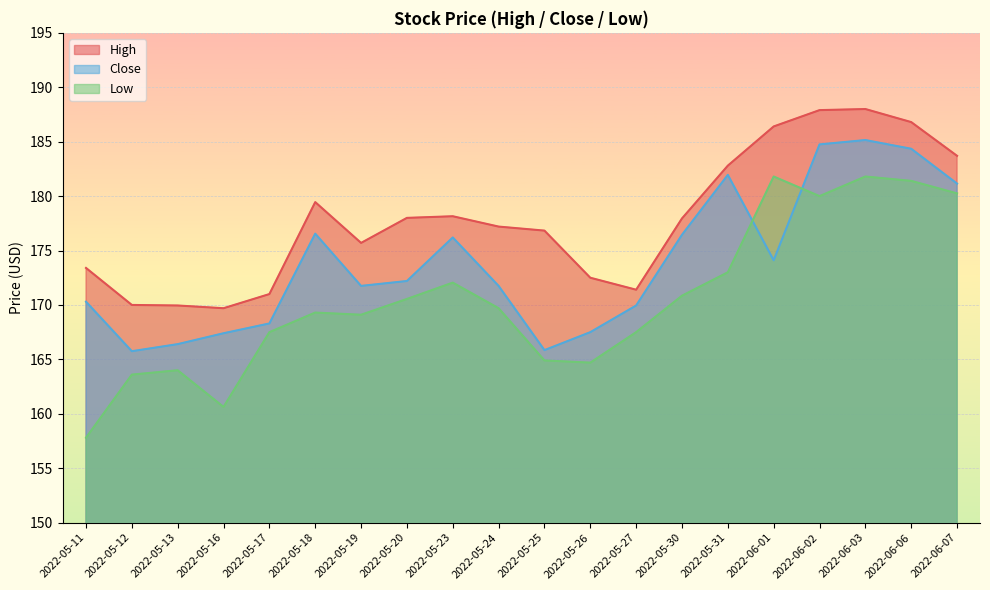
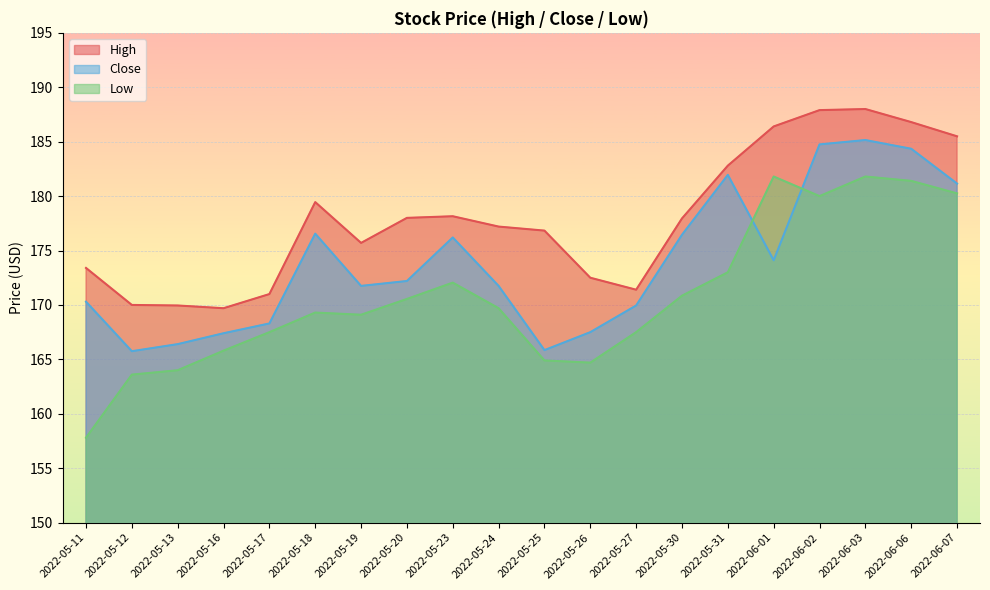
  {
    "High": {
      "2022-05-11": 173.4,
      "2022-05-12": 170.0,
      "2022-05-13": 169.9,
      "2022-05-16": 169.7,
      "2022-05-17": 171.0,
      "2022-05-18": 179.4,
      "2022-05-19": 175.7,
      "2022-05-20": 178.0,
      "2022-05-23": 178.1,
      "2022-05-24": 177.2,
      "2022-05-25": 176.8,
      "2022-05-26": 172.5,
      "2022-05-27": 171.4,
      "2022-05-30": 177.9,
      "2022-05-31": 182.8,
      "2022-06-01": 186.4,
      "2022-06-02": 187.9,
      "2022-06-03": 188.0,
      "2022-06-06": 186.8,
-     "2022-06-07": 183.7
+     "2022-06-07": 185.5
    },
    "Close": {
      "2022-05-11": 170.3,
      "2022-05-12": 165.8,
      "2022-05-13": 166.4,
      "2022-05-16": 167.4,
      "2022-05-17": 168.3,
      "2022-05-18": 176.6,
      "2022-05-19": 171.8,
      "2022-05-20": 172.2,
      "2022-05-23": 176.2,
      "2022-05-24": 171.8,
      "2022-05-25": 165.9,
      "2022-05-26": 167.5,
      "2022-05-27": 169.9,
      "2022-05-30": 176.4,
      "2022-05-31": 181.9,
      "2022-06-01": 174.1,
      "2022-06-02": 184.8,
      "2022-06-03": 185.1,
      "2022-06-06": 184.4,
      "2022-06-07": 181.1
    },
    "Low": {
      "2022-05-11": 157.8,
      "2022-05-12": 163.6,
      "2022-05-13": 164.0,
-     "2022-05-16": 160.6,
+     "2022-05-16": 165.8,
      "2022-05-17": 167.5,
      "2022-05-18": 169.3,
      "2022-05-19": 169.1,
      "2022-05-20": 170.6,
      "2022-05-23": 172.1,
      "2022-05-24": 169.7,
      "2022-05-25": 164.9,
      "2022-05-26": 164.7,
      "2022-05-27": 167.5,
      "2022-05-30": 170.9,
      "2022-05-31": 173.0,
      "2022-06-01": 181.8,
      "2022-06-02": 180.0,
      "2022-06-03": 181.8,
      "2022-06-06": 181.4,
      "2022-06-07": 180.3
    }
  }
